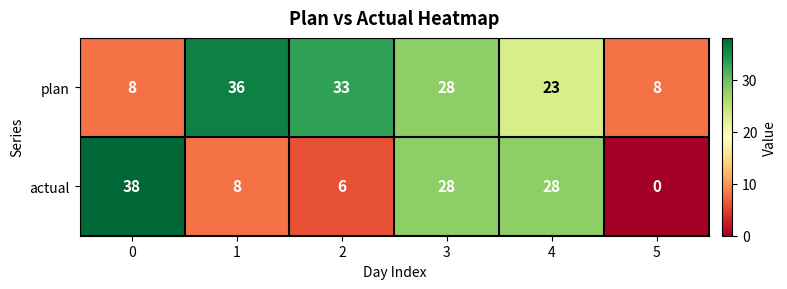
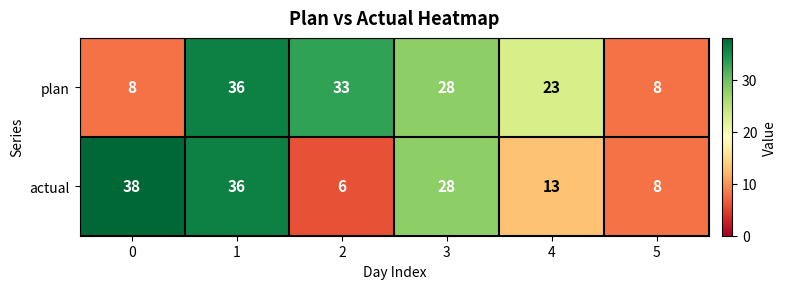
  {
    "plan": {
      "0": 8,
      "1": 36,
      "2": 33,
      "3": 28,
      "4": 23,
      "5": 8
    },
    "actual": {
      "0": 38,
-     "1": 8,
+     "1": 36,
      "2": 6,
      "3": 28,
-     "4": 28,
-     "5": 0
+     "4": 13,
+     "5": 8
    }
  }
